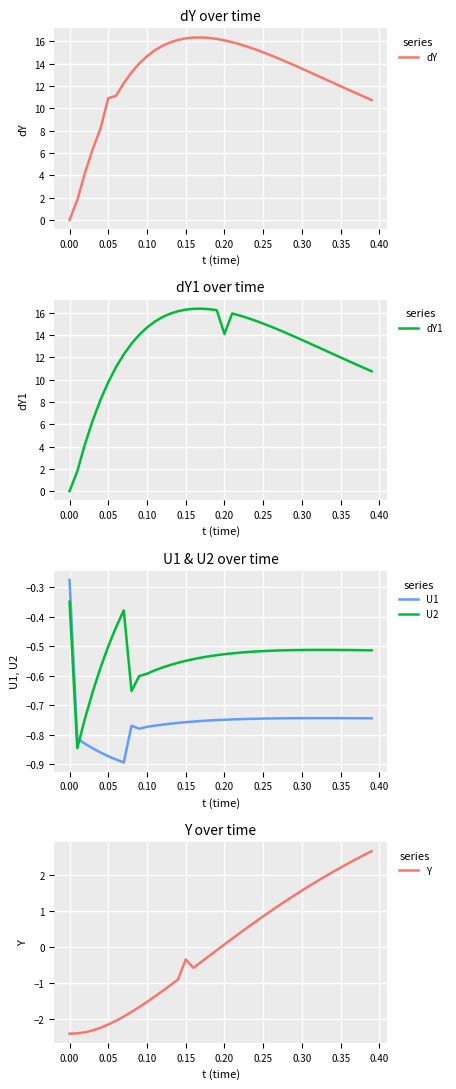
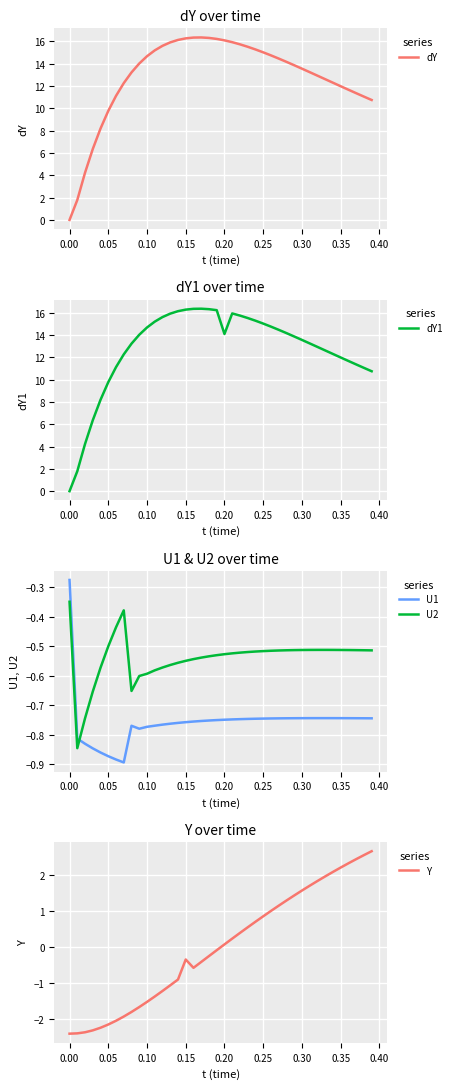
  {
    "dY over time": {
      "0.00": 0.0,
-     "0.05": 10.9,
+     "0.05": 9.8,
      "0.10": 14.7,
      "0.15": 16.3,
      "0.20": 16.1,
      "0.25": 15.0,
      "0.30": 13.6,
      "0.35": 12.0
    },
    "dY1 over time": {
      "0.00": 0.0,
      "0.05": 9.8,
      "0.10": 14.7,
      "0.15": 16.3,
      "0.20": 14.1,
      "0.25": 15.0,
      "0.30": 13.6,
      "0.35": 12.0
    },
    "U1 & U2 over time": {
      "U1": {
        "0.00": -0.27,
        "0.05": -0.87,
        "0.10": -0.77,
        "0.15": -0.76,
        "0.20": -0.75,
        "0.25": -0.74,
        "0.30": -0.74,
        "0.35": -0.74
      },
      "U2": {
        "0.00": -0.35,
        "0.05": -0.50,
        "0.10": -0.59,
        "0.15": -0.55,
        "0.20": -0.53,
        "0.25": -0.52,
        "0.30": -0.51,
        "0.35": -0.51
      }
    },
    "Y over time": {
      "0.00": -2.4,
      "0.05": -2.2,
      "0.10": -1.5,
      "0.15": -0.4,
      "0.20": 0.1,
      "0.25": 0.8,
      "0.30": 1.6,
      "0.35": 2.2
    }
  }
